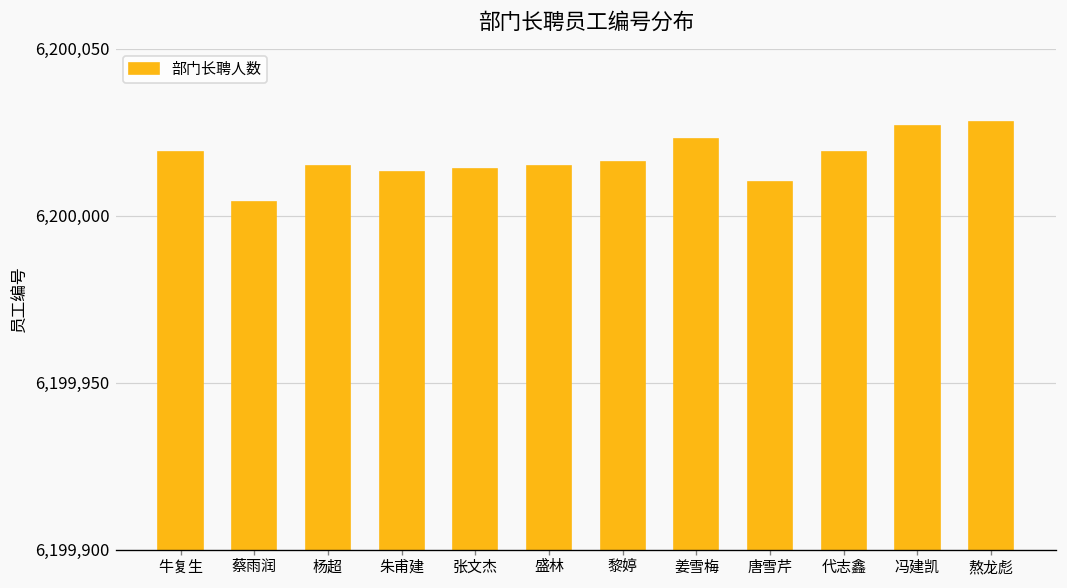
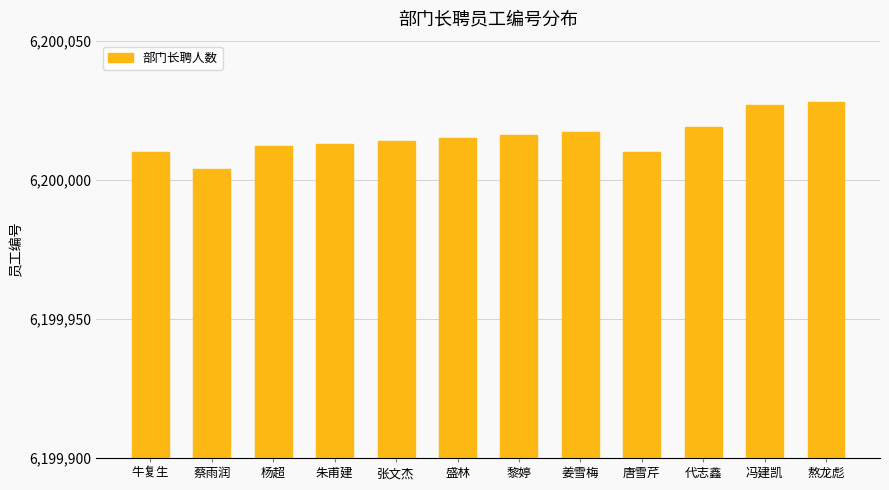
  {
-   "牛复生": "6,200,019",
+   "牛复生": "6,200,010",
    "蔡雨润": "6,200,004",
-   "杨超": "6,200,015",
+   "杨超": "6,200,012",
    "朱甫建": "6,200,013",
    "张文杰": "6,200,014",
    "盛林": "6,200,015",
    "黎婷": "6,200,016",
-   "姜雪梅": "6,200,023",
+   "姜雪梅": "6,200,017",
    "唐雪芹": "6,200,010",
    "代志鑫": "6,200,019",
    "冯建凯": "6,200,027",
    "熬龙彪": "6,200,028"
  }
